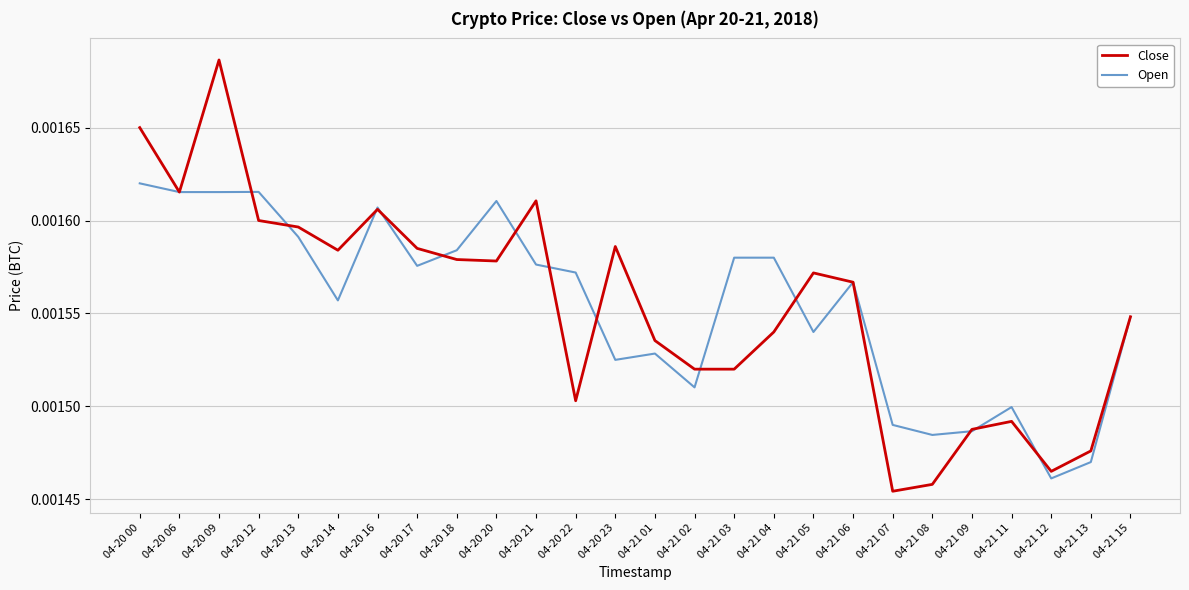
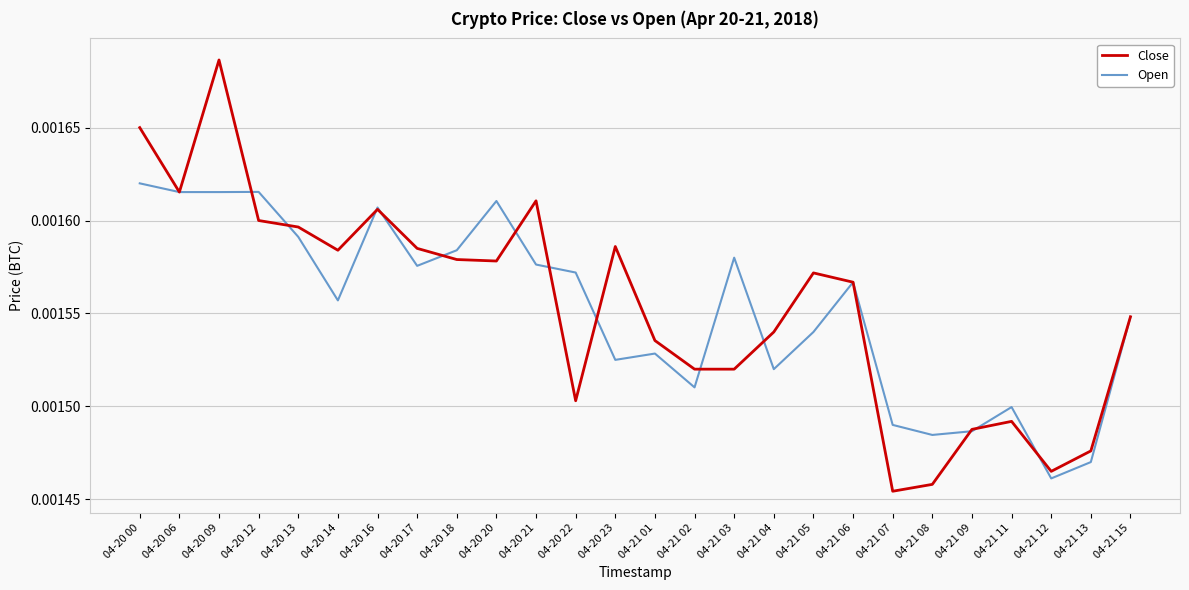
  {
    "Close": {
      "04-20 00": 0.00165,
      "04-20 09": 0.001686,
      "04-20 12": 0.00160,
      "04-20 13": 0.001597,
      "04-20 14": 0.001584,
      "04-20 17": 0.001585,
      "04-20 18": 0.00158,
      "04-20 20": 0.001578,
      "04-20 21": 0.00161,
      "04-20 22": 0.001503,
      "04-20 23": 0.001586,
      "04-21 01": 0.001535,
      "04-21 02": 0.00152,
      "04-21 03": 0.00152,
      "04-21 04": 0.00154,
      "04-21 05": 0.001572,
      "04-21 07": 0.001454,
      "04-21 08": 0.001458,
      "04-21 11": 0.001492,
      "04-21 12": 0.001465,
      "04-21 13": 0.001476
    },
    "Open": {
      "04-20 00": 0.00162,
      "04-20 09": 0.001615,
      "04-20 12": 0.001615,
      "04-20 13": 0.00159,
      "04-20 14": 0.001557,
      "04-20 17": 0.001576,
      "04-20 18": 0.001584,
      "04-20 20": 0.00161,
      "04-20 21": 0.001576,
      "04-20 22": 0.001572,
      "04-20 23": 0.001525,
      "04-21 01": 0.001528,
      "04-21 02": 0.00151,
      "04-21 03": 0.00158,
-     "04-21 04": 0.00158,
+     "04-21 04": 0.00152,
      "04-21 05": 0.00154,
      "04-21 07": 0.00149,
      "04-21 08": 0.001485,
      "04-21 11": 0.00150,
      "04-21 12": 0.00146,
      "04-21 13": 0.00147
    }
  }
